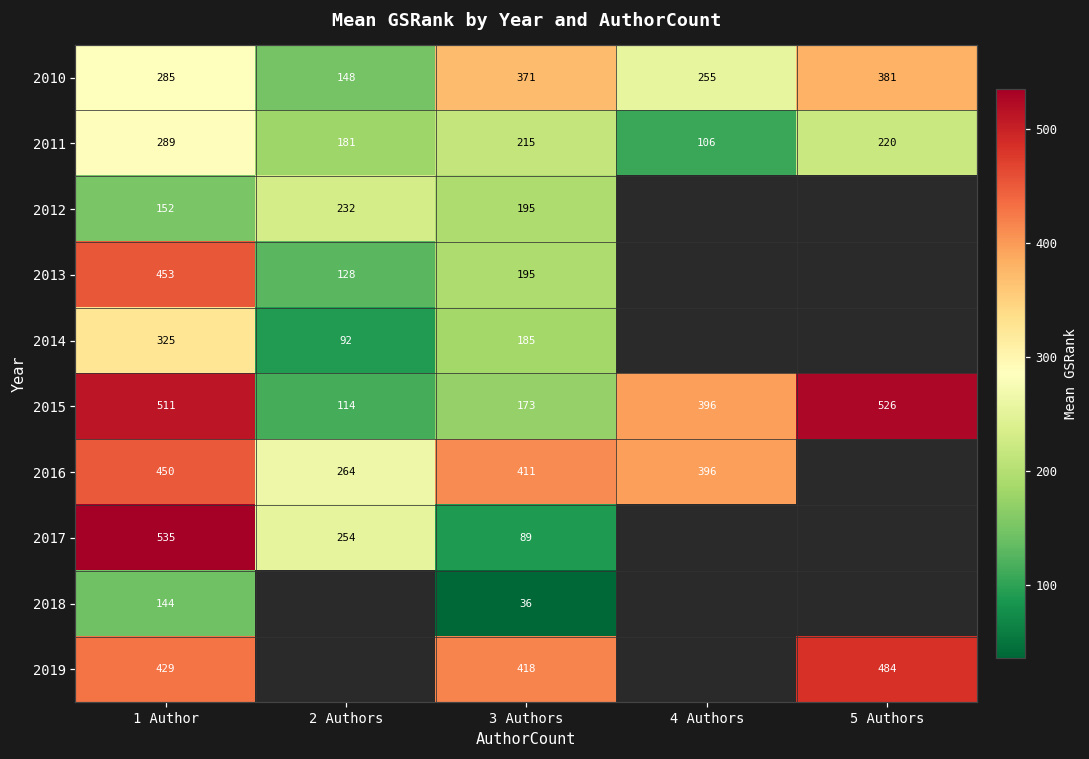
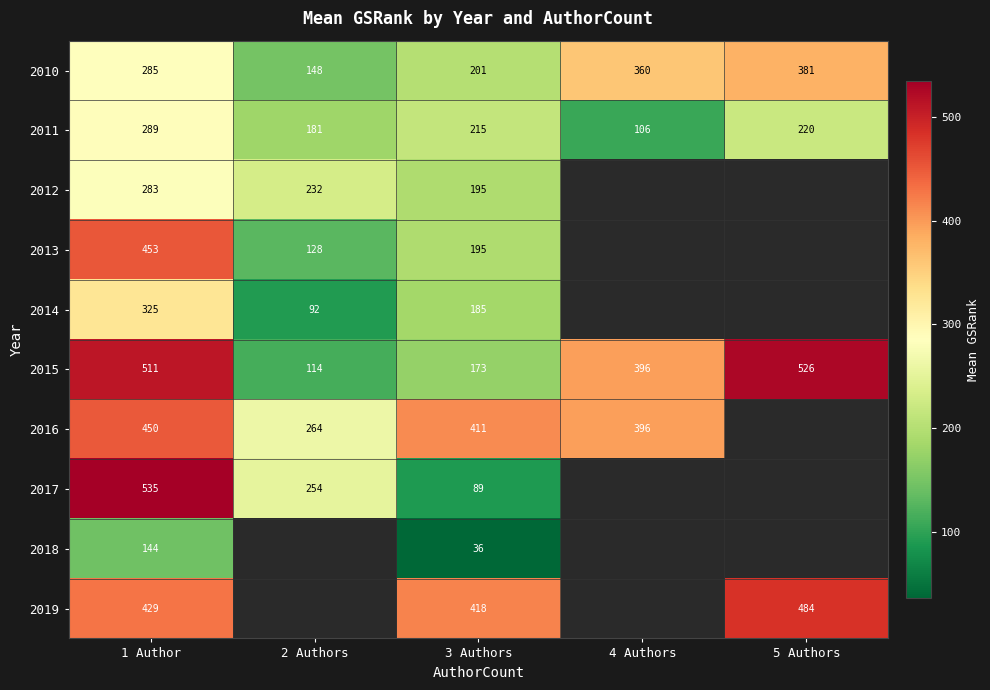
  {
    "2010": {
      "1 Author": 285,
      "2 Authors": 148,
-     "3 Authors": 371,
-     "4 Authors": 255,
+     "3 Authors": 201,
+     "4 Authors": 360,
      "5 Authors": 381
    },
    "2011": {
      "1 Author": 289,
      "2 Authors": 181,
      "3 Authors": 215,
      "4 Authors": 106,
      "5 Authors": 220
    },
    "2012": {
-     "1 Author": 152,
+     "1 Author": 283,
      "2 Authors": 232,
      "3 Authors": 195
    },
    "2013": {
      "1 Author": 453,
      "2 Authors": 128,
      "3 Authors": 195
    },
    "2014": {
      "1 Author": 325,
      "2 Authors": 92,
      "3 Authors": 185
    },
    "2015": {
      "1 Author": 511,
      "2 Authors": 114,
      "3 Authors": 173,
      "4 Authors": 396,
      "5 Authors": 526
    },
    "2016": {
      "1 Author": 450,
      "2 Authors": 264,
      "3 Authors": 411,
      "4 Authors": 396
    },
    "2017": {
      "1 Author": 535,
      "2 Authors": 254,
      "3 Authors": 89
    },
    "2018": {
      "1 Author": 144,
      "3 Authors": 36
    },
    "2019": {
      "1 Author": 429,
      "3 Authors": 418,
      "5 Authors": 484
    }
  }
